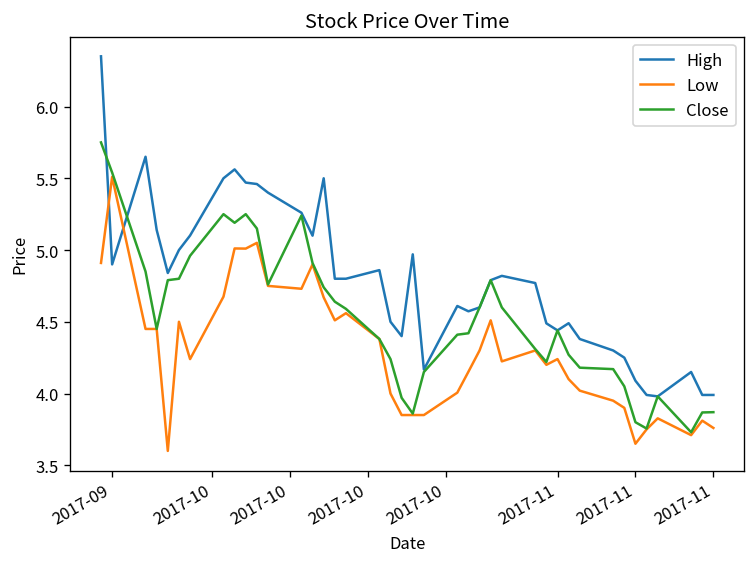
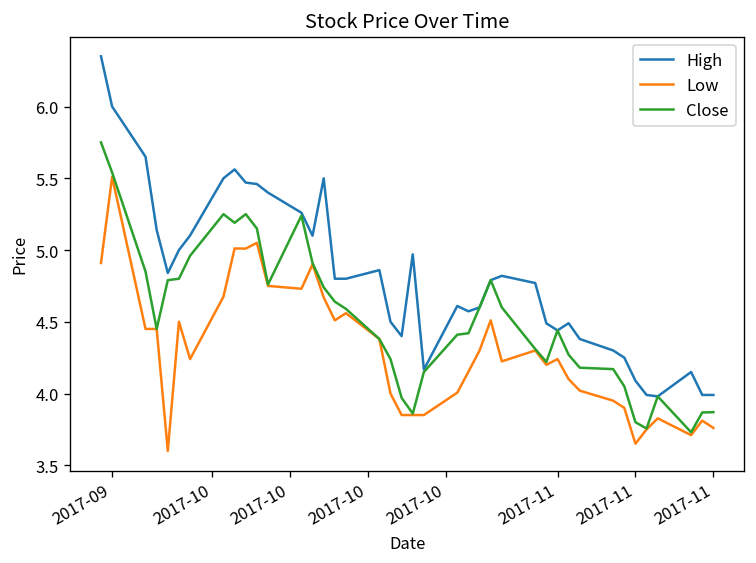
  {
    "High": {
-     "2017-09": 4.9
+     "2017-09": 6.0
    },
    "Low": {
      "2017-09": 5.5
    },
    "Close": {
      "2017-09": 5.54
    }
  }
